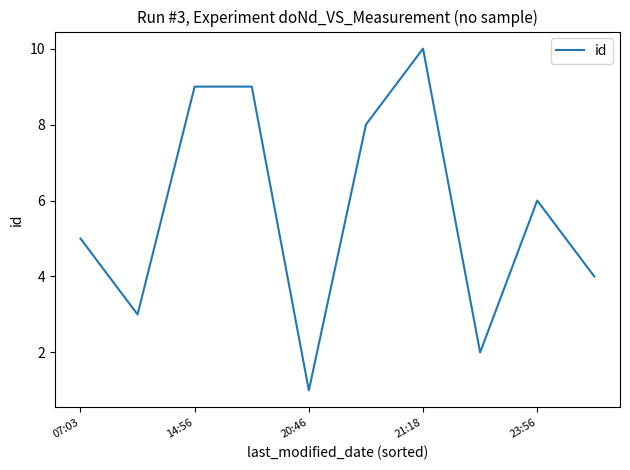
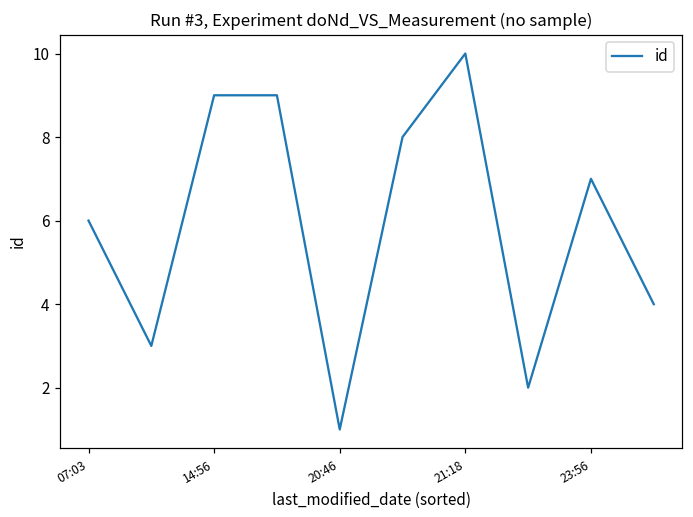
  {
-   "07:03": 5,
+   "07:03": 6,
    "14:56": 9,
    "20:46": 1,
    "21:18": 10,
-   "23:56": 6
+   "23:56": 7
  }
